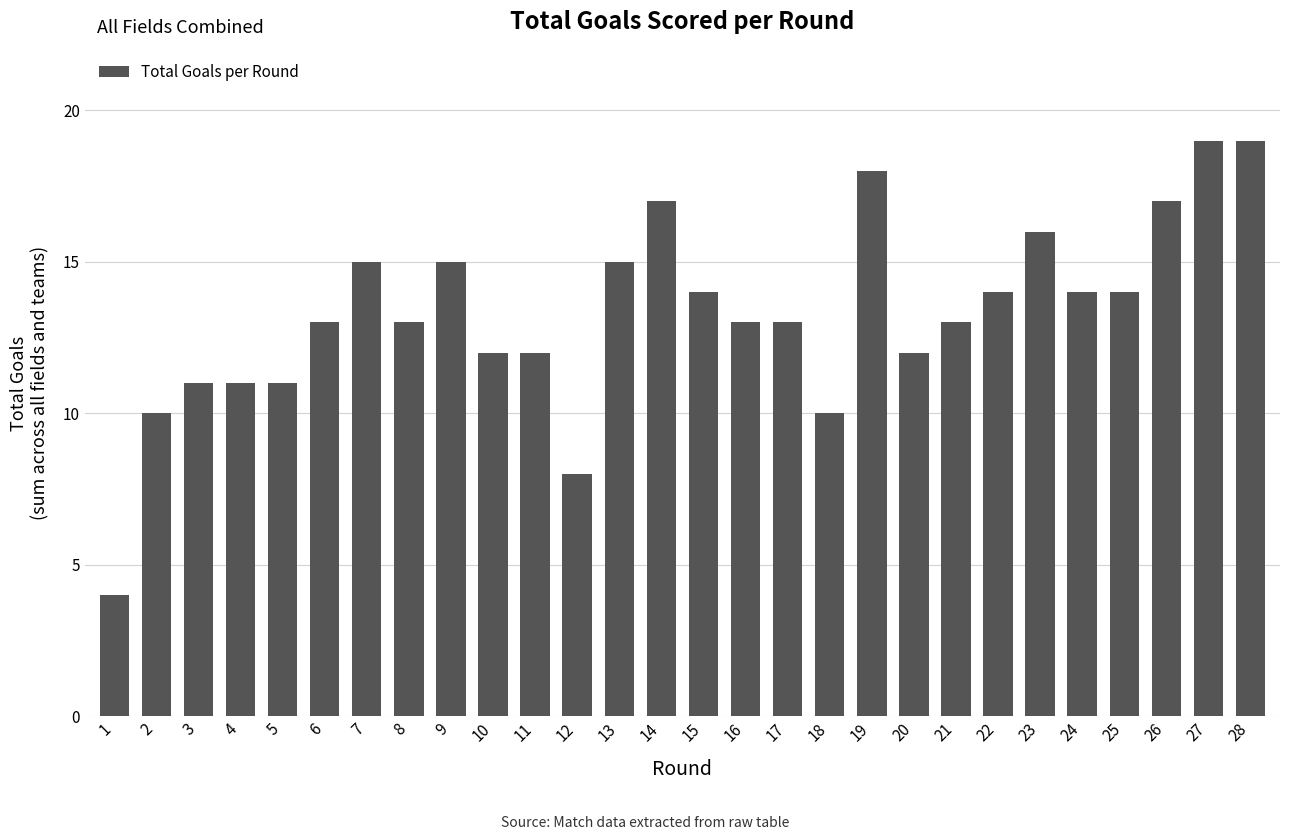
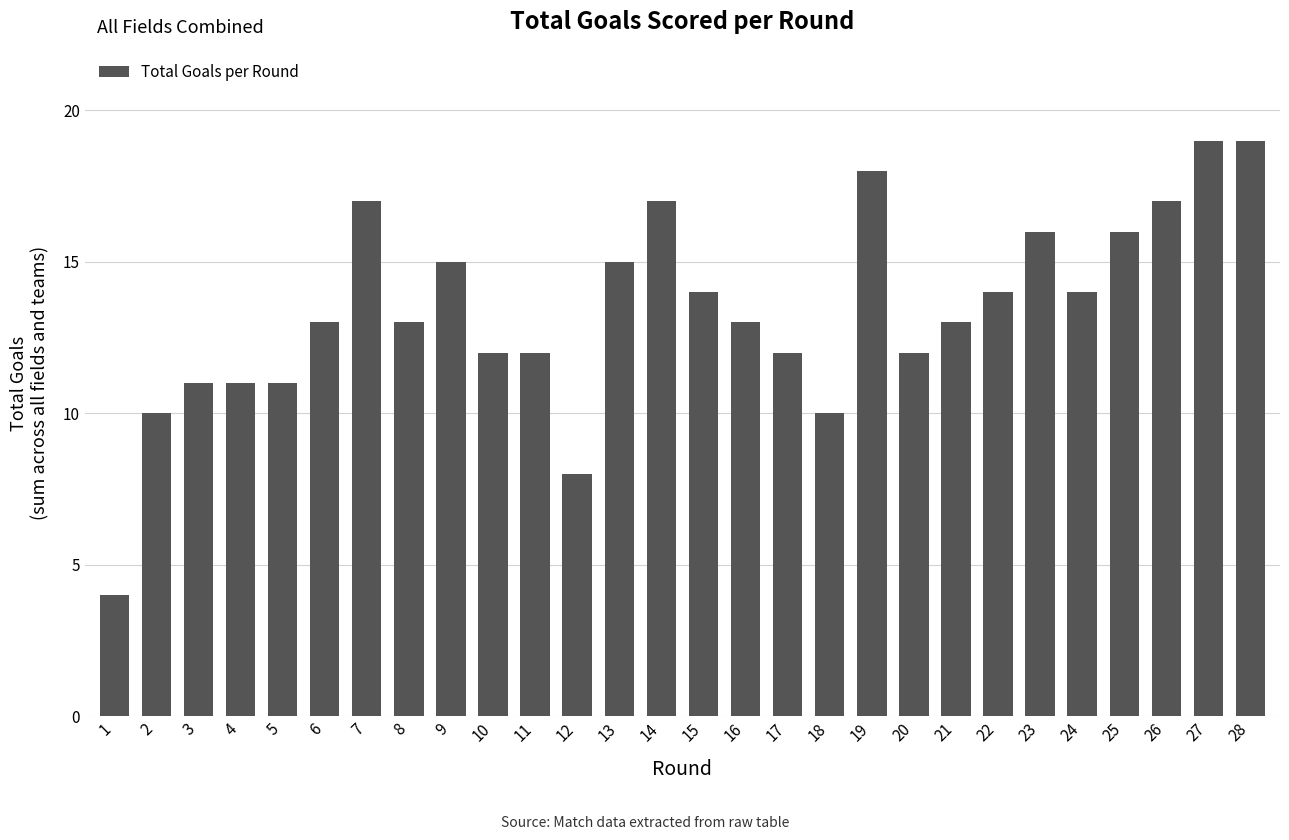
  {
    "1": 4,
    "2": 10,
    "3": 11,
    "4": 11,
    "5": 11,
    "6": 13,
-   "7": 15,
+   "7": 17,
    "8": 13,
    "9": 15,
    "10": 12,
    "11": 12,
    "12": 8,
    "13": 15,
    "14": 17,
    "15": 14,
    "16": 13,
-   "17": 13,
+   "17": 12,
    "18": 10,
    "19": 18,
    "20": 12,
    "21": 13,
    "22": 14,
    "23": 16,
    "24": 14,
-   "25": 14,
+   "25": 16,
    "26": 17,
    "27": 19,
    "28": 19
  }
